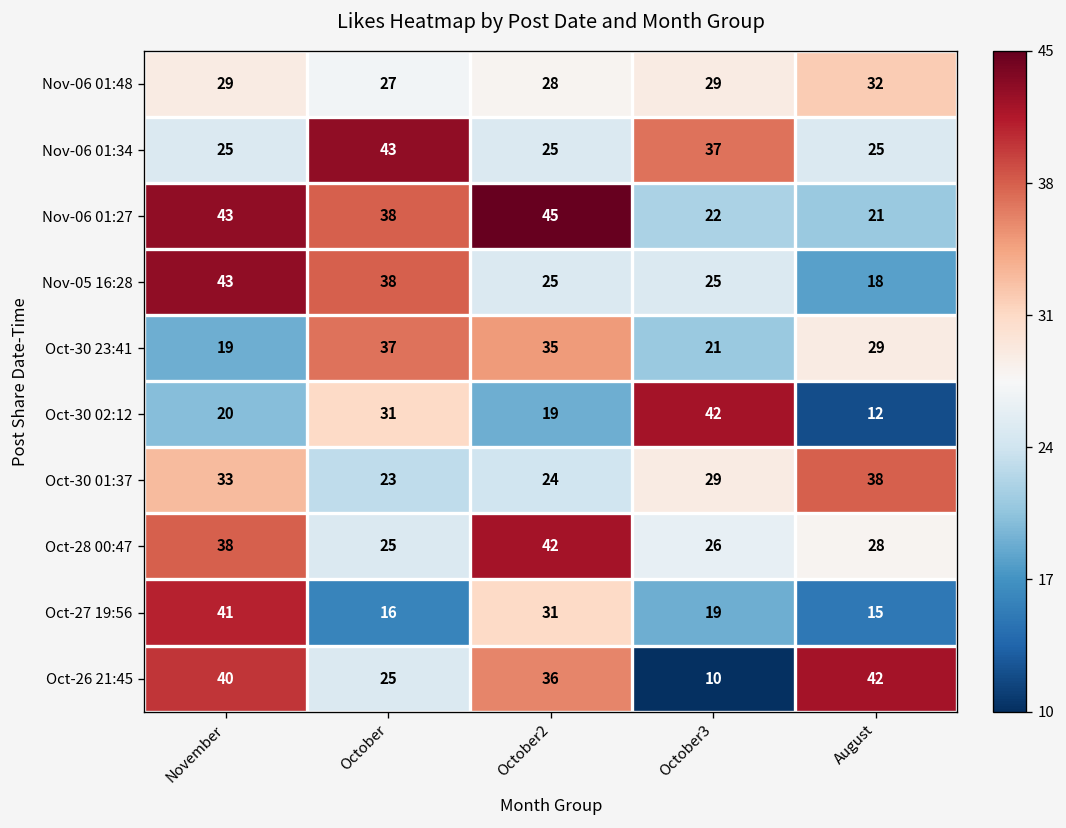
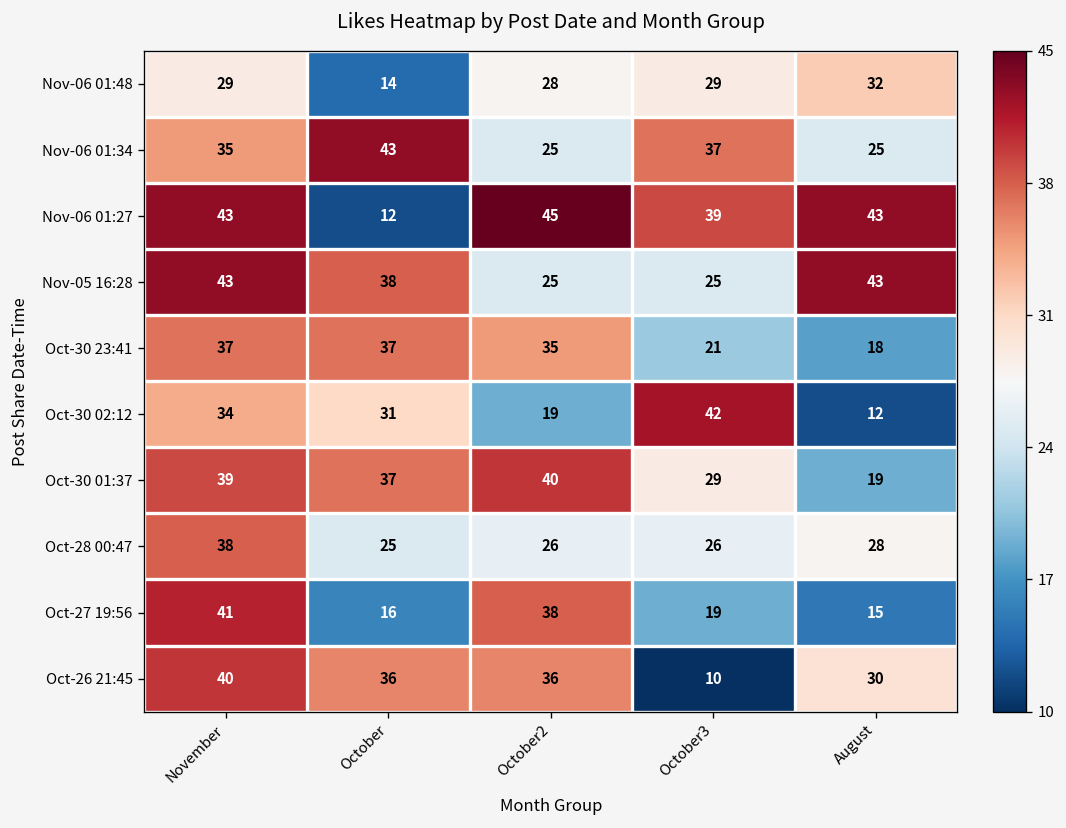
  {
    "Nov-06 01:48": {
      "November": 29,
-     "October": 27,
+     "October": 14,
      "October2": 28,
      "October3": 29,
      "August": 32
    },
    "Nov-06 01:34": {
-     "November": 25,
+     "November": 35,
      "October": 43,
      "October2": 25,
      "October3": 37,
      "August": 25
    },
    "Nov-06 01:27": {
      "November": 43,
-     "October": 38,
+     "October": 12,
      "October2": 45,
-     "October3": 22,
-     "August": 21
+     "October3": 39,
+     "August": 43
    },
    "Nov-05 16:28": {
      "November": 43,
      "October": 38,
      "October2": 25,
      "October3": 25,
-     "August": 18
+     "August": 43
    },
    "Oct-30 23:41": {
-     "November": 19,
+     "November": 37,
      "October": 37,
      "October2": 35,
      "October3": 21,
-     "August": 29
+     "August": 18
    },
    "Oct-30 02:12": {
-     "November": 20,
+     "November": 34,
      "October": 31,
      "October2": 19,
      "October3": 42,
      "August": 12
    },
    "Oct-30 01:37": {
-     "November": 33,
-     "October": 23,
-     "October2": 24,
+     "November": 39,
+     "October": 37,
+     "October2": 40,
      "October3": 29,
-     "August": 38
+     "August": 19
    },
    "Oct-28 00:47": {
      "November": 38,
      "October": 25,
-     "October2": 42,
+     "October2": 26,
      "October3": 26,
      "August": 28
    },
    "Oct-27 19:56": {
      "November": 41,
      "October": 16,
-     "October2": 31,
+     "October2": 38,
      "October3": 19,
      "August": 15
    },
    "Oct-26 21:45": {
      "November": 40,
-     "October": 25,
+     "October": 36,
      "October2": 36,
      "October3": 10,
-     "August": 42
+     "August": 30
    }
  }
